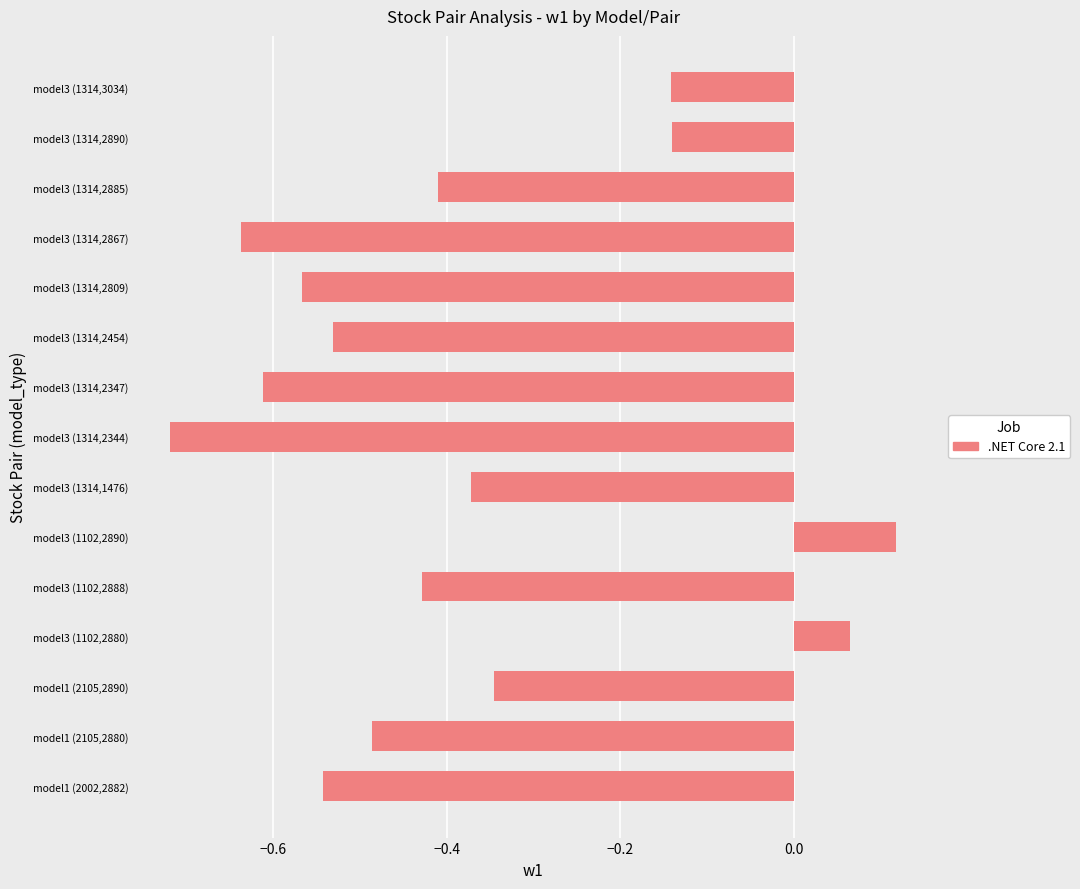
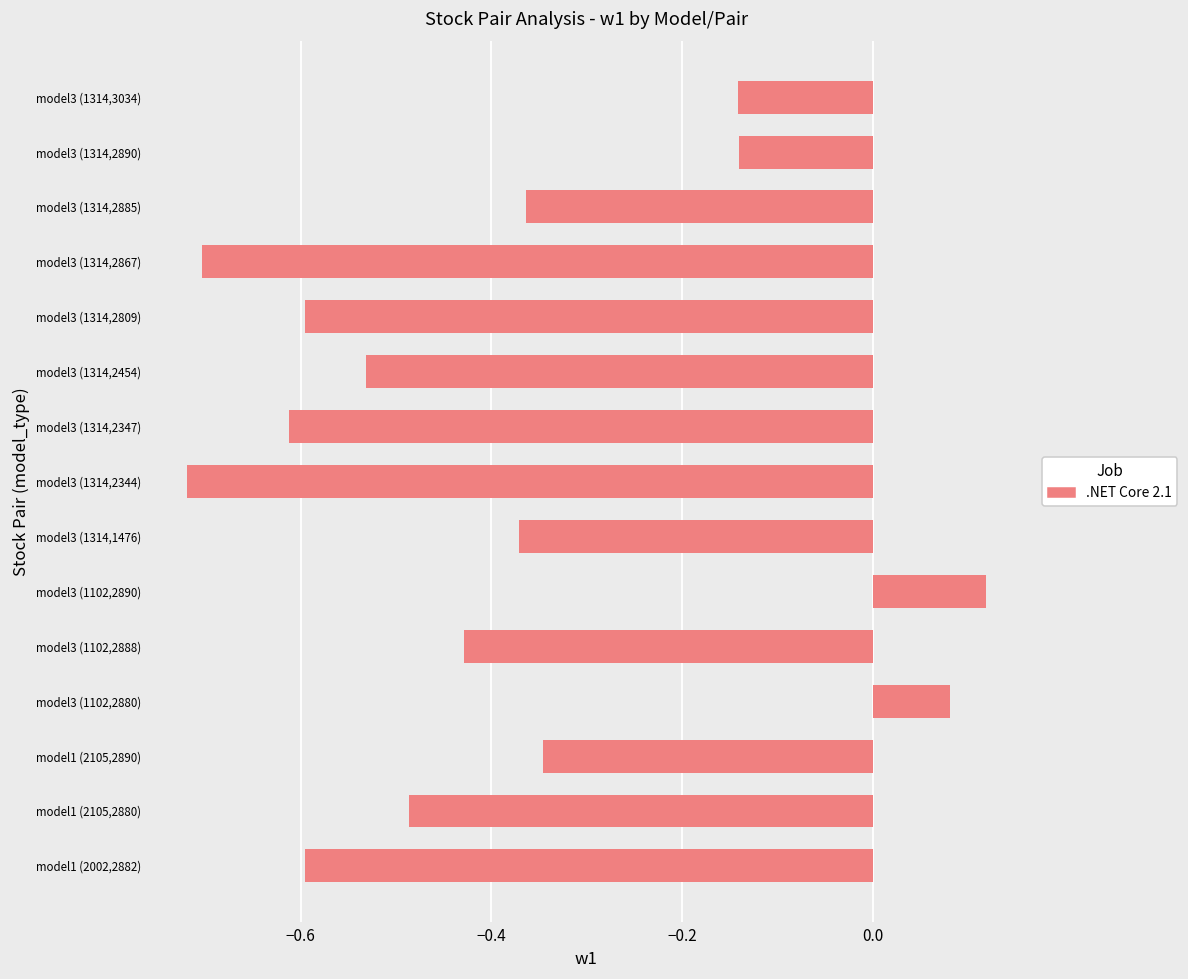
  {
    "model3 (1314,3034)": -0.14,
    "model3 (1314,2890)": -0.14,
-   "model3 (1314,2885)": -0.41,
-   "model3 (1314,2867)": -0.64,
-   "model3 (1314,2809)": -0.57,
+   "model3 (1314,2885)": -0.36,
+   "model3 (1314,2867)": -0.70,
+   "model3 (1314,2809)": -0.59,
    "model3 (1314,2454)": -0.53,
    "model3 (1314,2347)": -0.61,
    "model3 (1314,2344)": -0.72,
    "model3 (1314,1476)": -0.37,
    "model3 (1102,2890)": 0.12,
    "model3 (1102,2888)": -0.43,
-   "model3 (1102,2880)": 0.07,
+   "model3 (1102,2880)": 0.08,
    "model1 (2105,2890)": -0.35,
    "model1 (2105,2880)": -0.49,
-   "model1 (2002,2882)": -0.54
+   "model1 (2002,2882)": -0.60
  }
